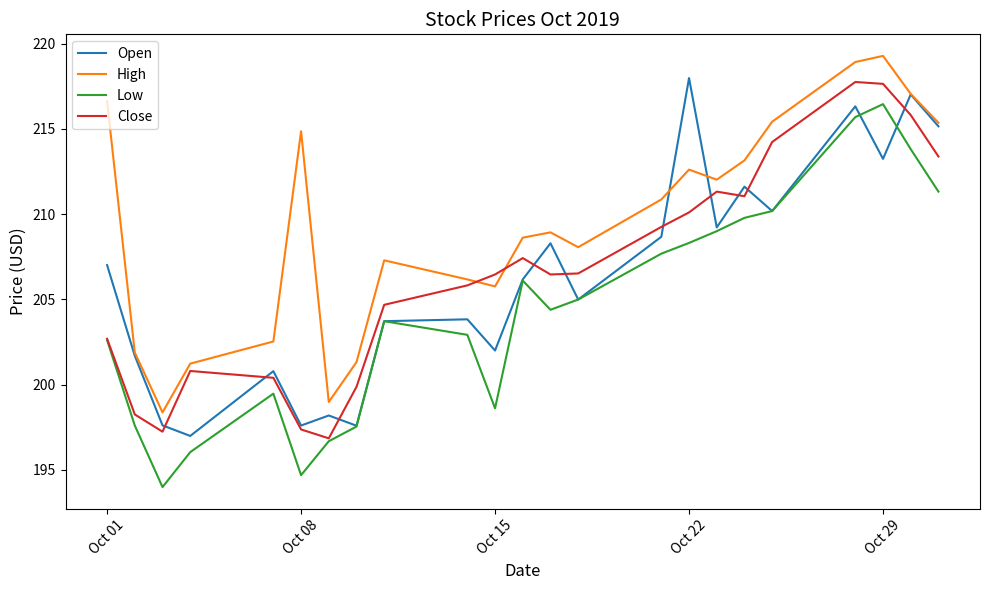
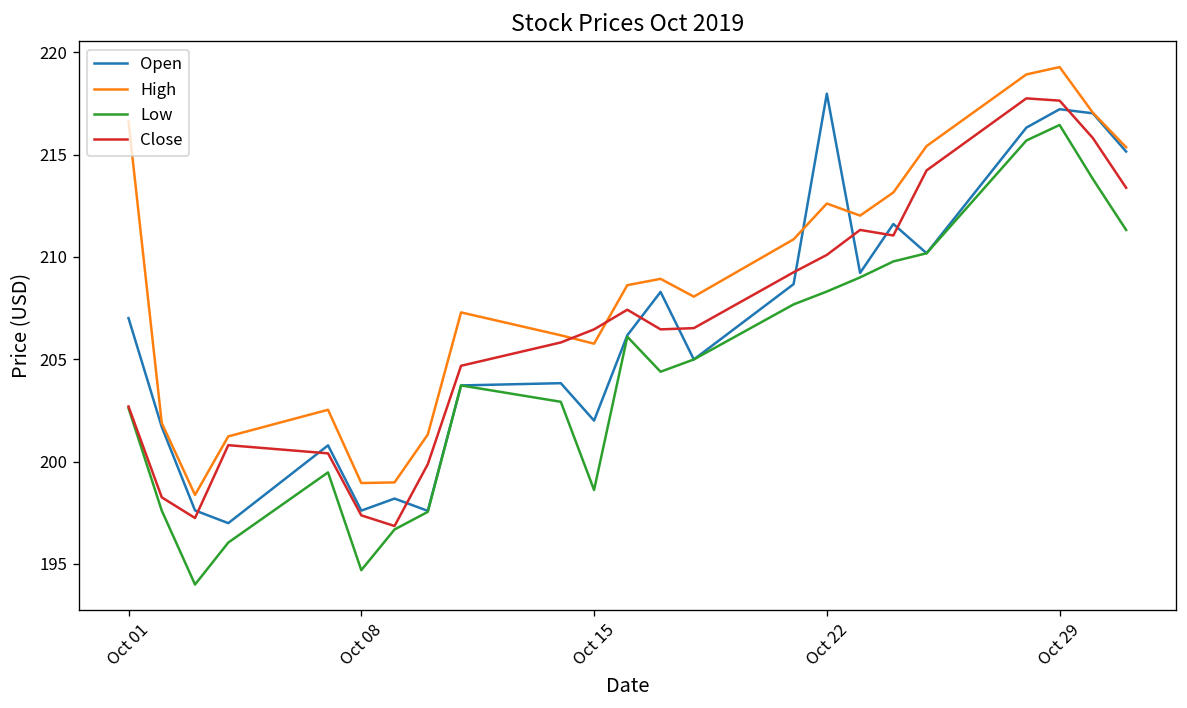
  {
    "Open": {
      "Oct 01": 207.0,
      "Oct 08": 197.6,
      "Oct 15": 202.0,
      "Oct 22": 218.0,
-     "Oct 29": 213.2
+     "Oct 29": 217.2
    },
    "High": {
-     "Oct 08": 214.9,
+     "Oct 08": 199.0,
      "Oct 15": 205.8,
      "Oct 22": 212.6,
      "Oct 29": 219.3
    },
    "Low": {
      "Oct 08": 194.7,
      "Oct 15": 198.6,
      "Oct 22": 208.3,
      "Oct 29": 216.5
    },
    "Close": {
      "Oct 08": 197.4,
      "Oct 15": 206.5,
      "Oct 22": 210.1,
      "Oct 29": 217.6
    }
  }
